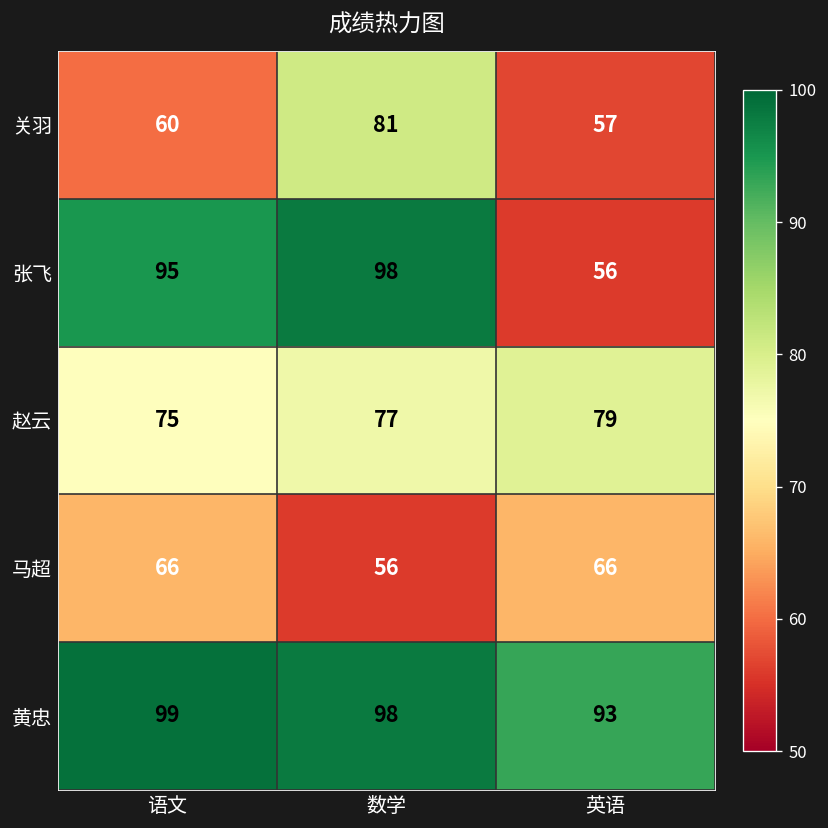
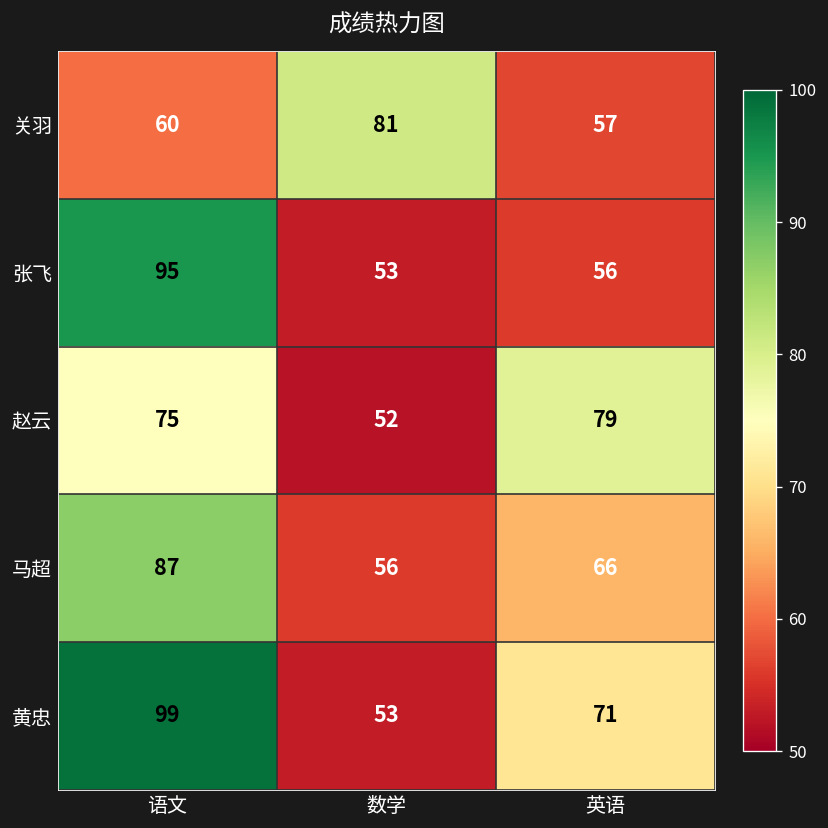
  {
    "关羽": {
      "语文": 60,
      "数学": 81,
      "英语": 57
    },
    "张飞": {
      "语文": 95,
-     "数学": 98,
+     "数学": 53,
      "英语": 56
    },
    "赵云": {
      "语文": 75,
-     "数学": 77,
+     "数学": 52,
      "英语": 79
    },
    "马超": {
-     "语文": 66,
+     "语文": 87,
      "数学": 56,
      "英语": 66
    },
    "黄忠": {
      "语文": 99,
-     "数学": 98,
-     "英语": 93
+     "数学": 53,
+     "英语": 71
    }
  }
